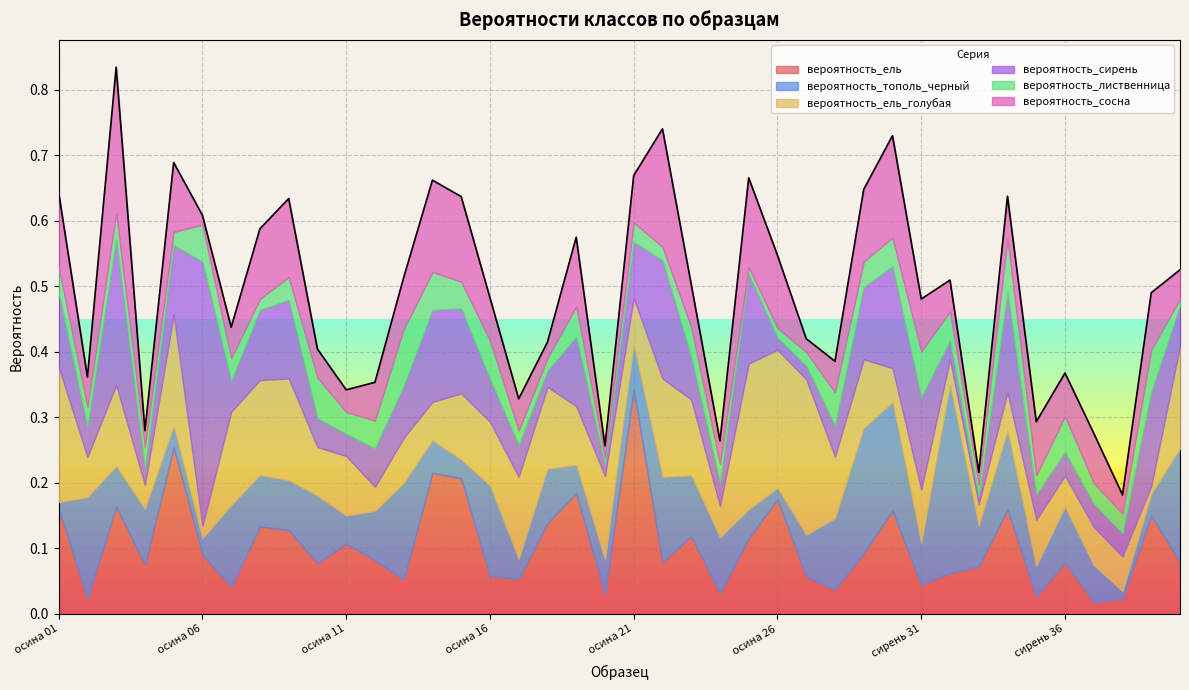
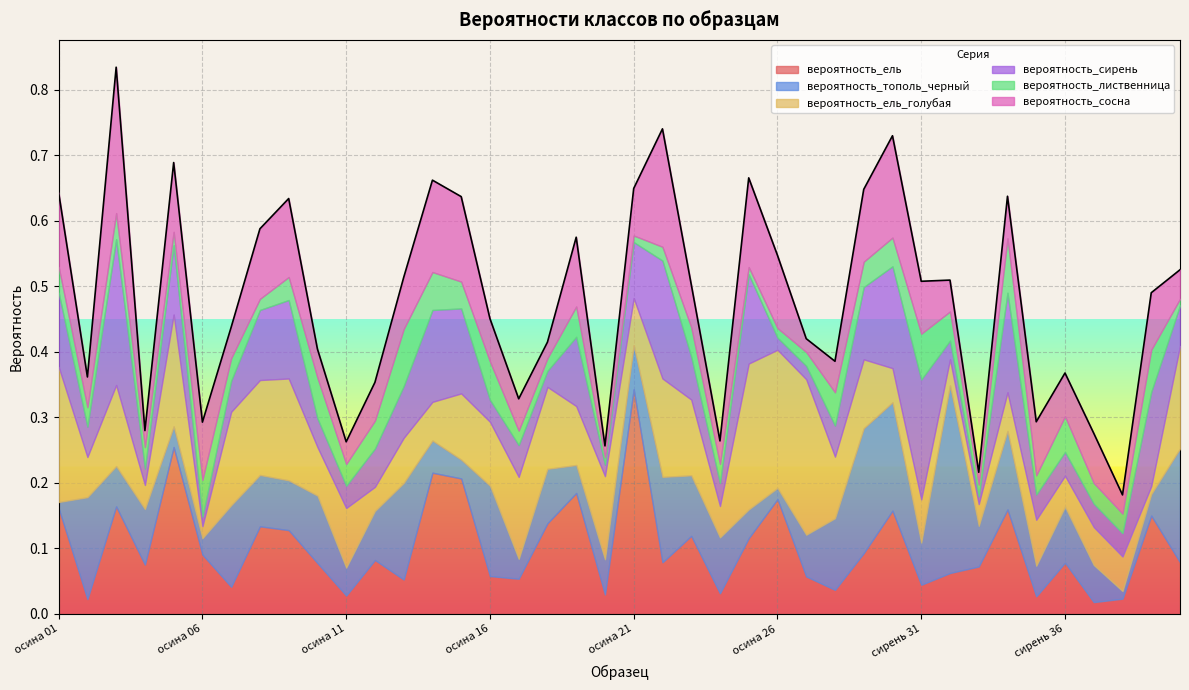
  {
    "вероятность_ель": {
      "осина 01": 0.16,
      "осина 06": 0.09,
-     "осина 11": 0.11,
+     "осина 11": 0.03,
      "осина 16": 0.06,
      "осина 21": 0.34,
      "осина 26": 0.18,
      "сирень 31": 0.04,
      "сирень 36": 0.08
    },
    "вероятность_тополь_черный": {
      "осина 01": 0.01,
      "осина 06": 0.03,
      "осина 11": 0.04,
      "осина 16": 0.14,
      "осина 21": 0.07,
      "осина 26": 0.02,
      "сирень 31": 0.06,
      "сирень 36": 0.09
    },
    "вероятность_ель_голубая": {
      "осина 01": 0.21,
      "осина 06": 0.02,
      "осина 11": 0.09,
      "осина 16": 0.10,
      "осина 21": 0.07,
      "осина 26": 0.21,
-     "сирень 31": 0.08,
+     "сирень 31": 0.07,
      "сирень 36": 0.05
    },
    "вероятность_сирень": {
      "осина 01": 0.11,
-     "осина 06": 0.40,
+     "осина 06": 0.01,
      "осина 11": 0.03,
-     "осина 16": 0.07,
+     "осина 16": 0.03,
      "осина 21": 0.09,
      "осина 26": 0.02,
-     "сирень 31": 0.14,
+     "сирень 31": 0.18,
      "сирень 36": 0.04
    },
    "вероятность_лиственница": {
      "осина 01": 0.04,
      "осина 06": 0.06,
      "осина 11": 0.03,
      "осина 16": 0.06,
-     "осина 21": 0.03,
+     "осина 21": 0.01,
      "осина 26": 0.01,
      "сирень 31": 0.07,
      "сирень 36": 0.05
    },
    "вероятность_сосна": {
      "осина 01": 0.11,
-     "осина 06": 0.01,
+     "осина 06": 0.09,
      "осина 11": 0.03,
      "осина 16": 0.07,
      "осина 21": 0.07,
      "осина 26": 0.11,
      "сирень 31": 0.08,
      "сирень 36": 0.07
    }
  }
